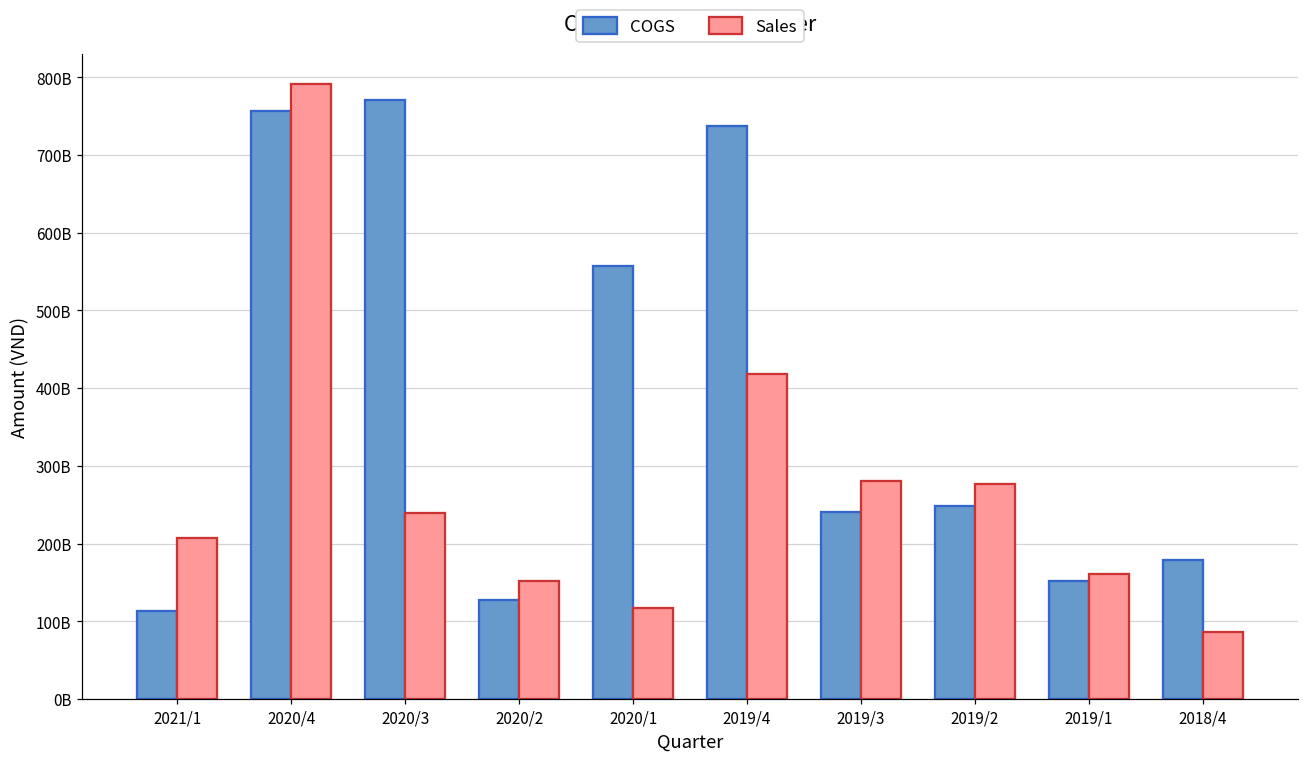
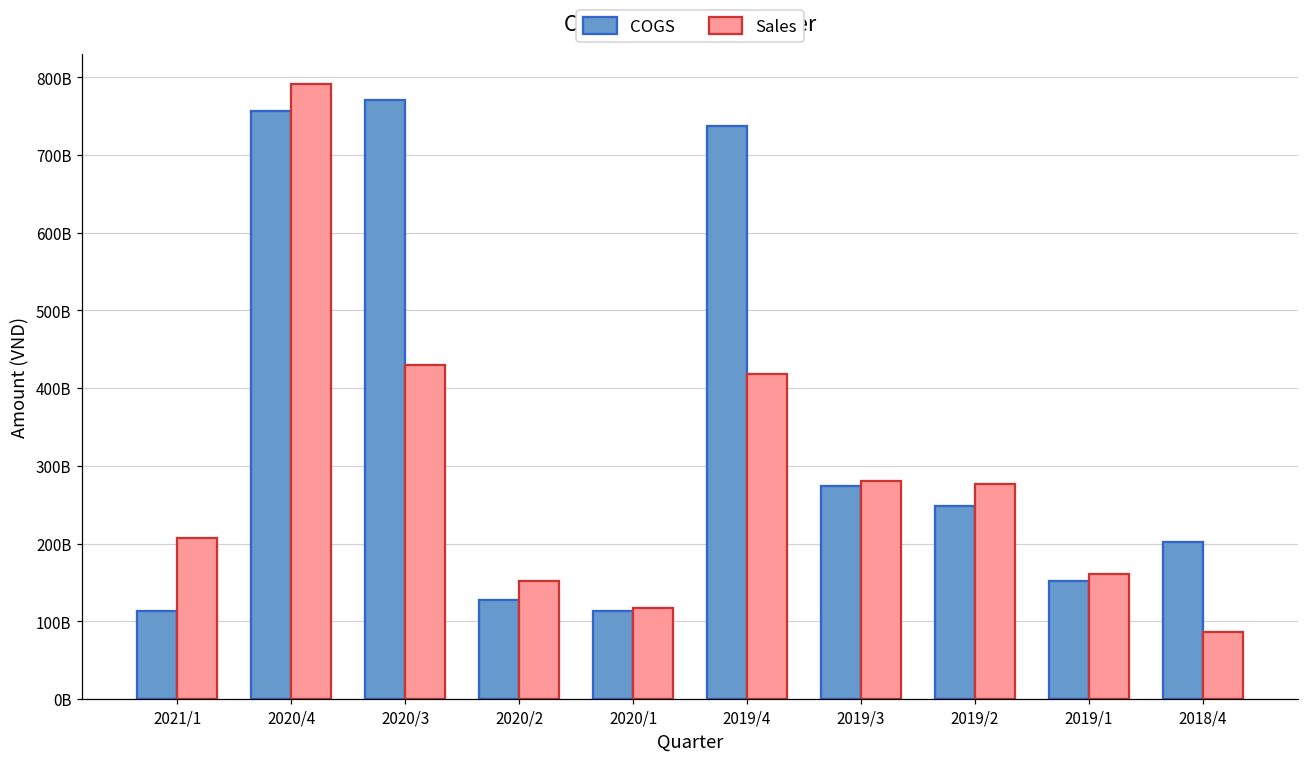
  {
    "COGS": {
      "2021/1": 110000000000,
      "2020/4": 760000000000,
      "2020/3": 770000000000,
      "2020/2": 130000000000,
-     "2020/1": 560000000000,
+     "2020/1": 110000000000,
      "2019/4": 740000000000,
-     "2019/3": 240000000000,
+     "2019/3": 270000000000,
      "2019/2": 250000000000,
      "2019/1": 150000000000,
-     "2018/4": 180000000000
+     "2018/4": 200000000000
    },
    "Sales": {
      "2021/1": 210000000000,
      "2020/4": 790000000000,
-     "2020/3": 240000000000,
+     "2020/3": 430000000000,
      "2020/2": 150000000000,
      "2020/1": 120000000000,
      "2019/4": 420000000000,
      "2019/3": 280000000000,
      "2019/2": 280000000000,
      "2019/1": 160000000000,
      "2018/4": 90000000000
    }
  }
